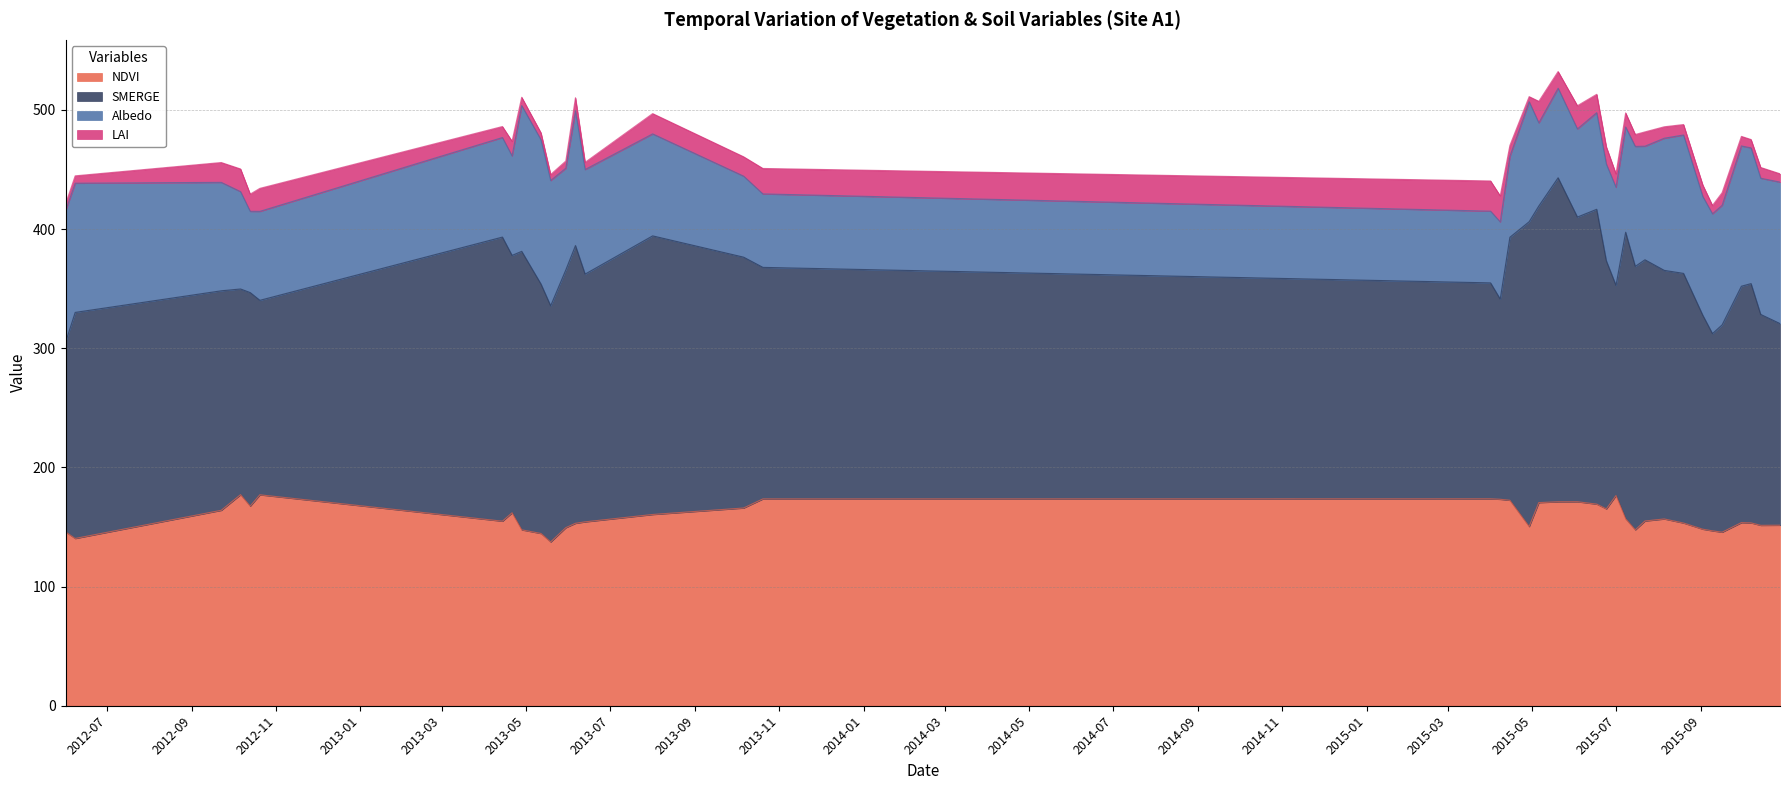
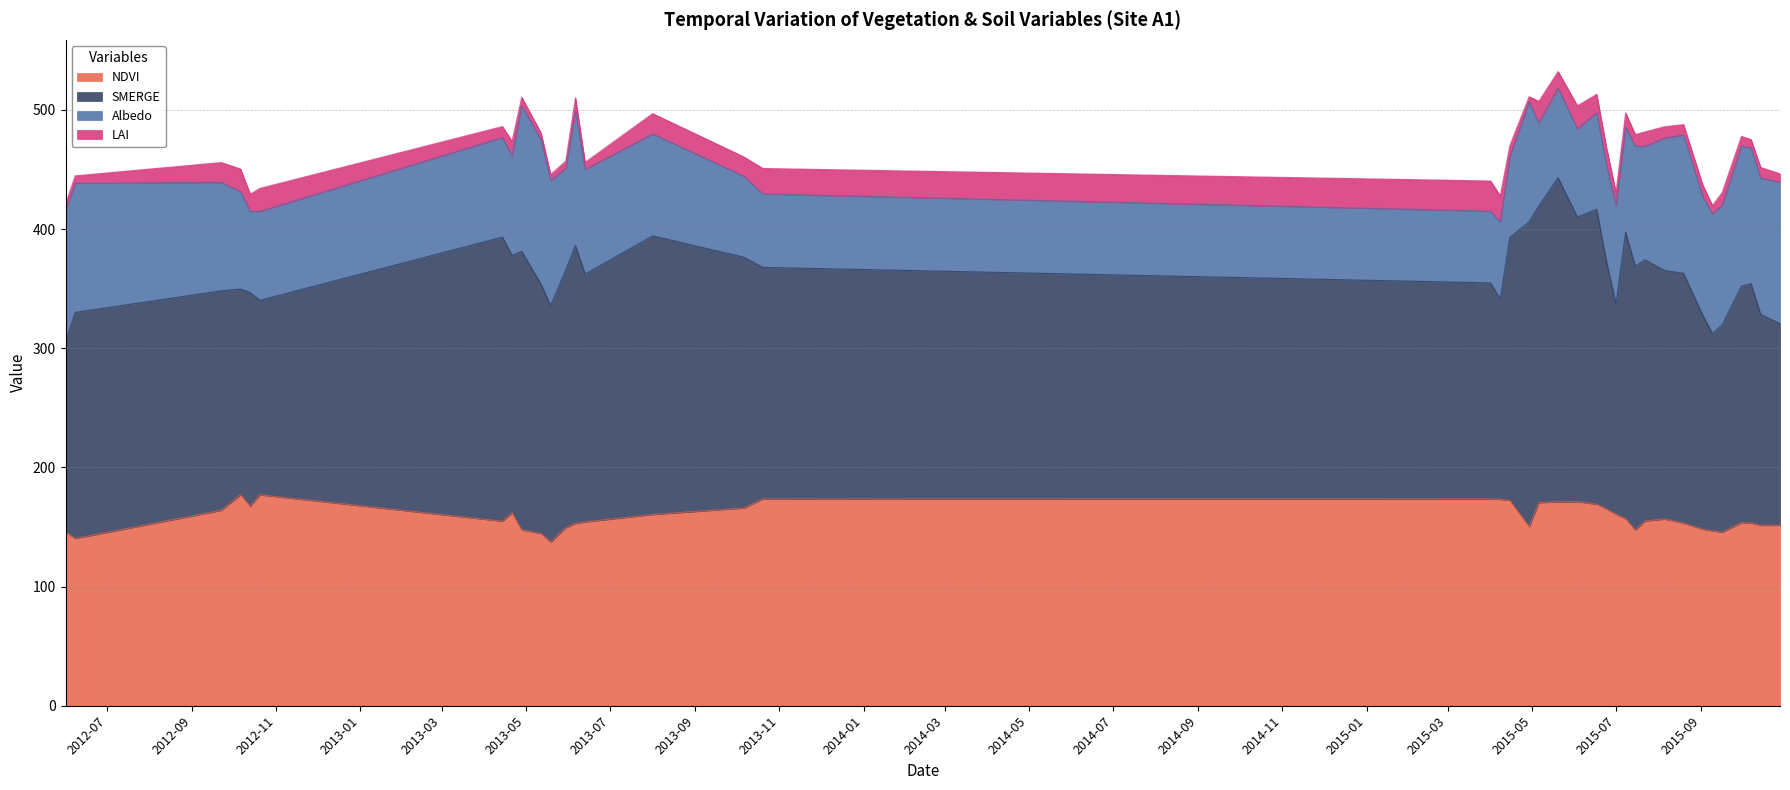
  {
    "NDVI": {
-     "2015-07": 176
+     "2015-07": 161
    },
    "SMERGE": {
      "2015-07": 176
    },
    "Albedo": {
      "2015-07": 82
    },
    "LAI": {
      "2015-07": 11
    }
  }
